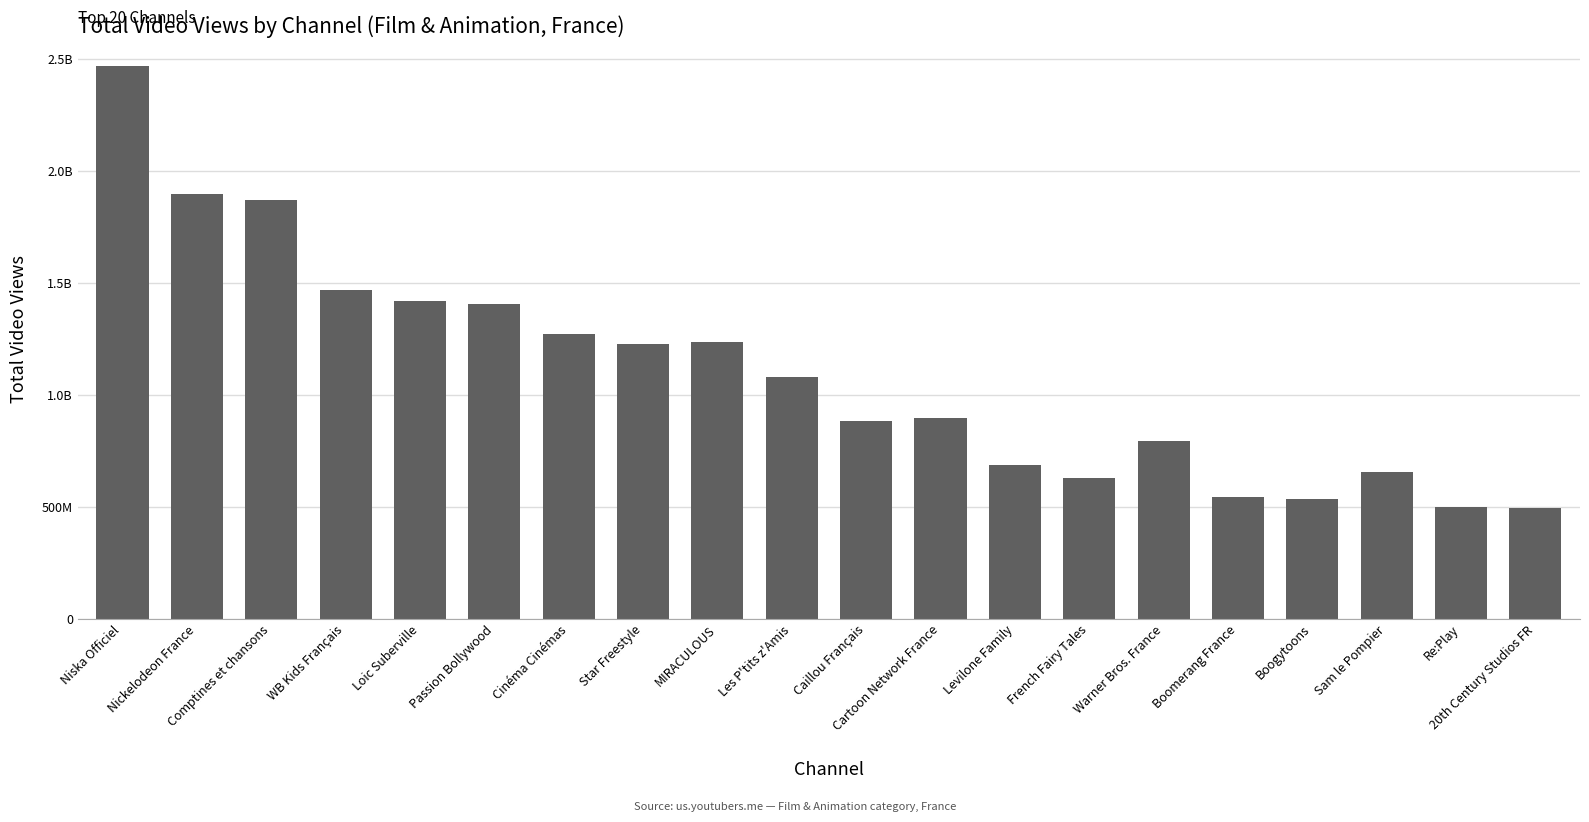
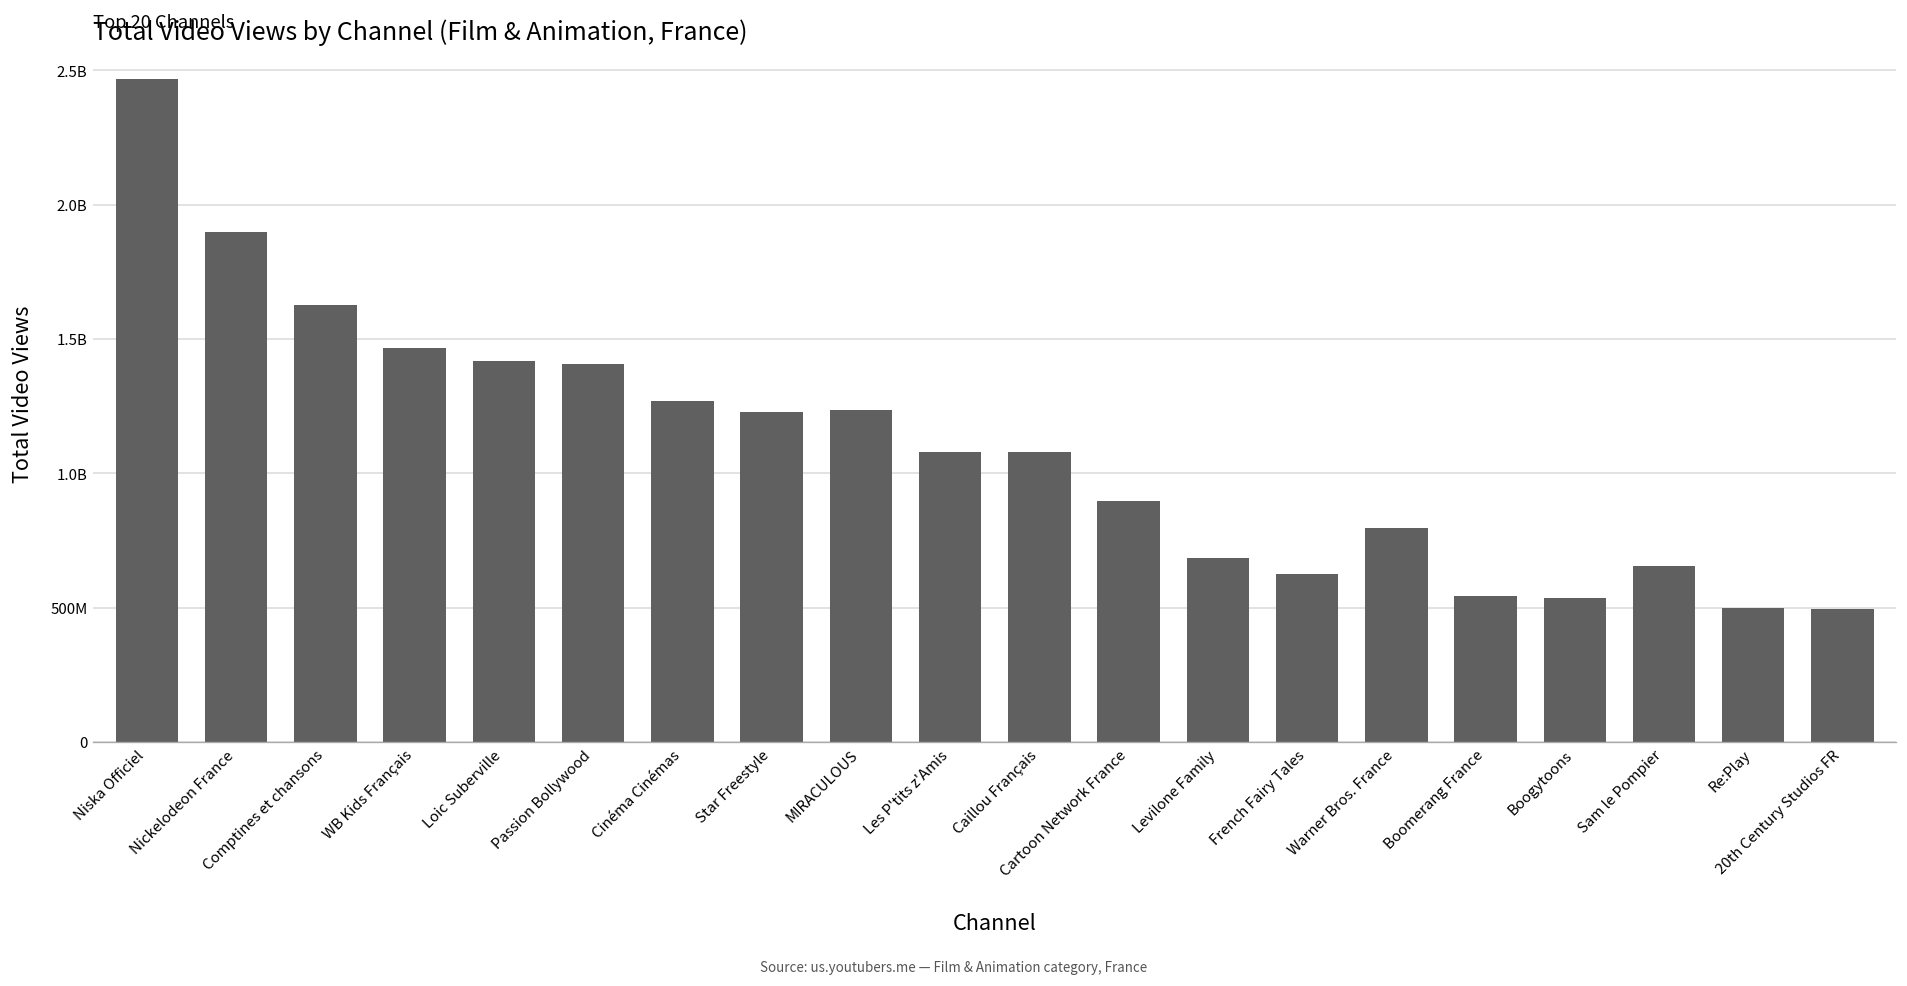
  {
    "Niska Officiel": 2470000000,
    "Nickelodeon France": 1900000000,
-   "Comptines et chansons": 1870000000,
+   "Comptines et chansons": 1630000000,
    "WB Kids Français": 1470000000,
    "Loic Suberville": 1420000000,
    "Passion Bollywood": 1410000000,
    "Cinéma Cinémas": 1270000000,
    "Star Freestyle": 1230000000,
    "MIRACULOUS": 1230000000,
    "Les P'tits z'Amis": 1080000000,
-   "Caillou Français": 880000000,
+   "Caillou Français": 1080000000,
    "Cartoon Network France": 900000000,
    "Levilone Family": 690000000,
    "French Fairy Tales": 630000000,
    "Warner Bros. France": 800000000,
    "Boomerang France": 540000000,
    "Boogytoons": 530000000,
    "Sam le Pompier": 650000000,
    "Re:Play": 500000000,
    "20th Century Studios FR": 500000000
  }
